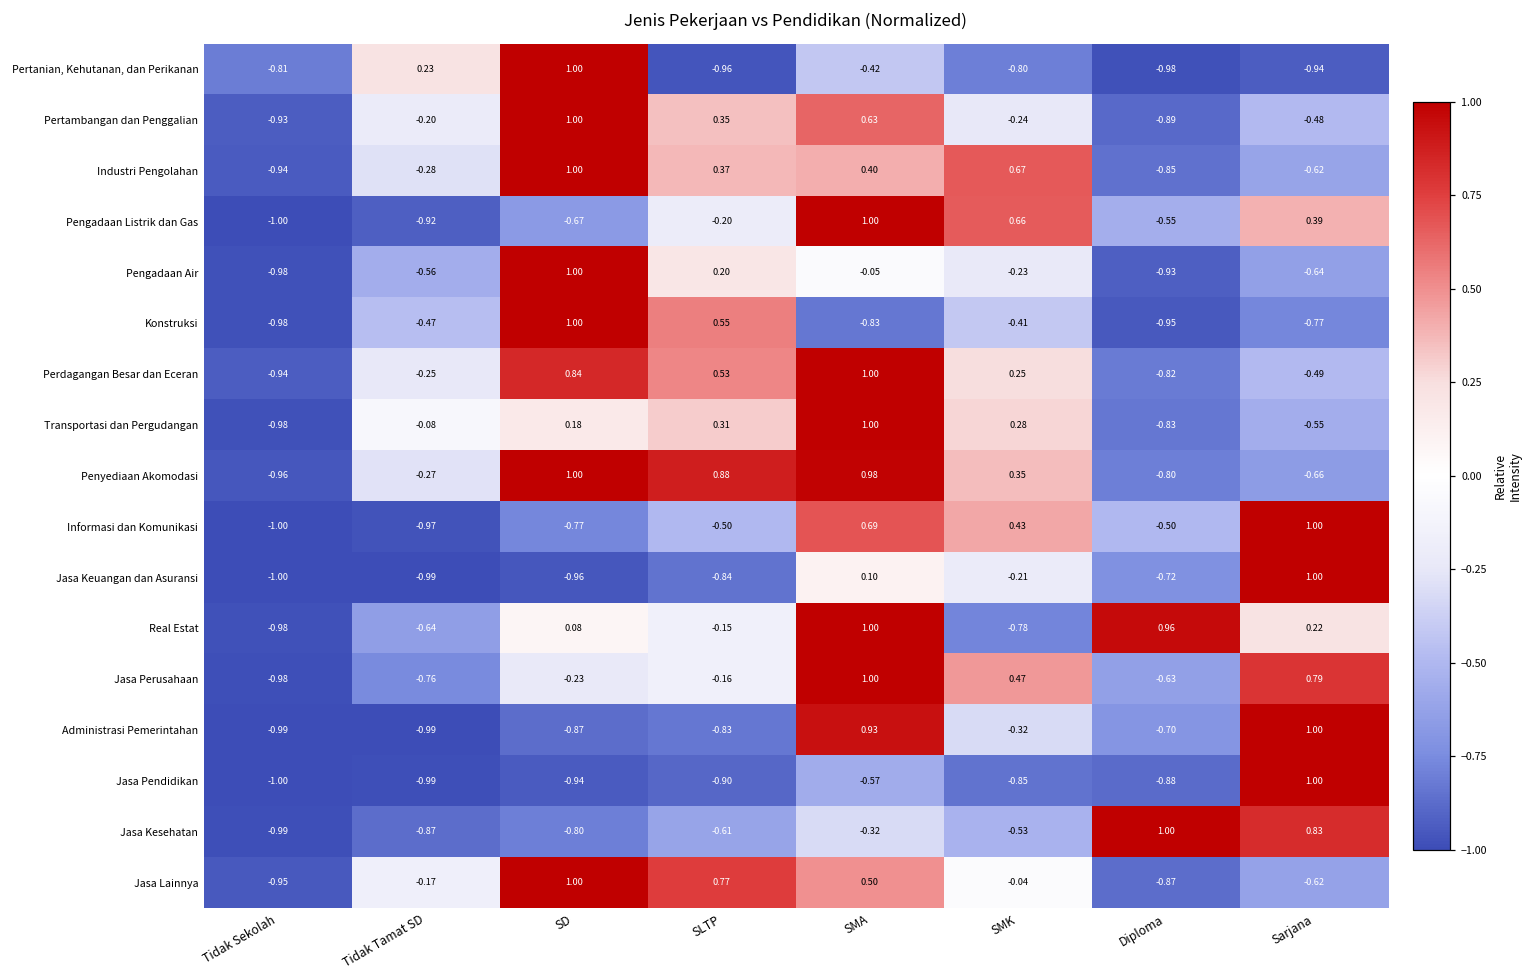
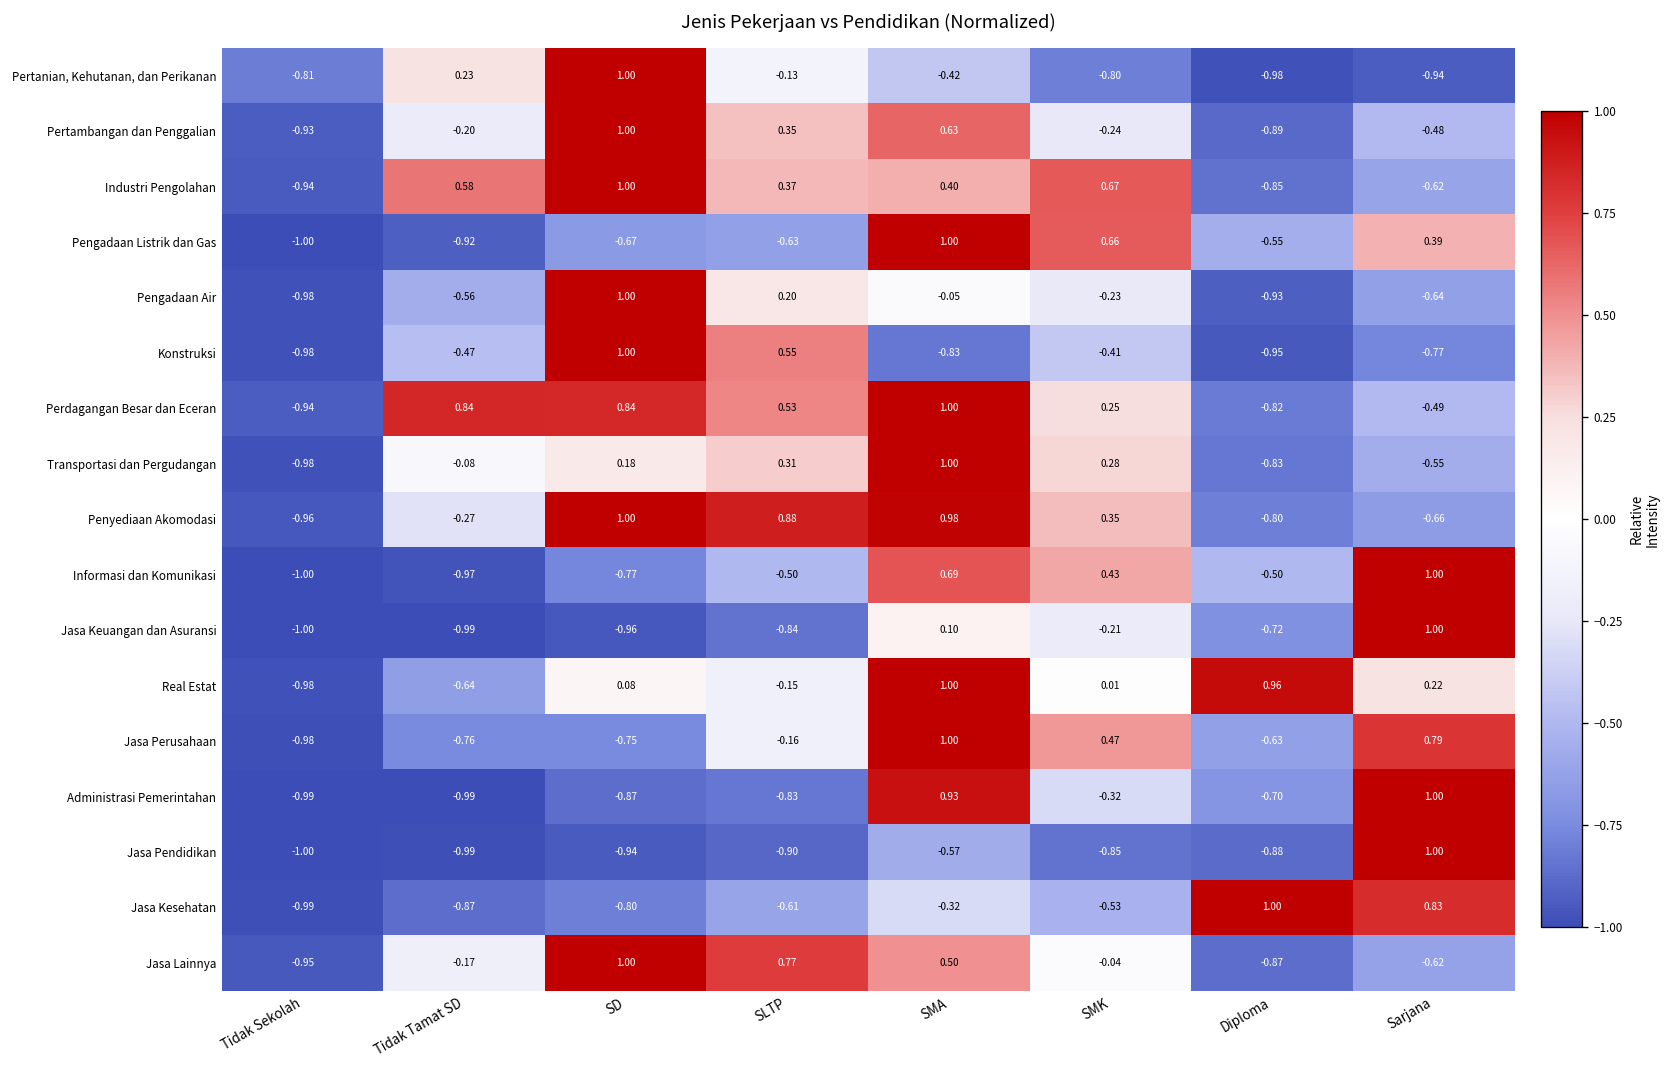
  {
    "Pertanian, Kehutanan, dan Perikanan": {
      "Tidak Sekolah": -0.81,
      "Tidak Tamat SD": 0.23,
      "SD": 1.00,
-     "SLTP": -0.96,
+     "SLTP": -0.13,
      "SMA": -0.42,
      "SMK": -0.80,
      "Diploma": -0.98,
      "Sarjana": -0.94
    },
    "Pertambangan dan Penggalian": {
      "Tidak Sekolah": -0.93,
      "Tidak Tamat SD": -0.20,
      "SD": 1.00,
      "SLTP": 0.35,
      "SMA": 0.63,
      "SMK": -0.24,
      "Diploma": -0.89,
      "Sarjana": -0.48
    },
    "Industri Pengolahan": {
      "Tidak Sekolah": -0.94,
-     "Tidak Tamat SD": -0.28,
+     "Tidak Tamat SD": 0.58,
      "SD": 1.00,
      "SLTP": 0.37,
      "SMA": 0.40,
      "SMK": 0.67,
      "Diploma": -0.85,
      "Sarjana": -0.62
    },
    "Pengadaan Listrik dan Gas": {
      "Tidak Sekolah": -1.00,
      "Tidak Tamat SD": -0.92,
      "SD": -0.67,
-     "SLTP": -0.20,
+     "SLTP": -0.63,
      "SMA": 1.00,
      "SMK": 0.66,
      "Diploma": -0.55,
      "Sarjana": 0.39
    },
    "Pengadaan Air": {
      "Tidak Sekolah": -0.98,
      "Tidak Tamat SD": -0.56,
      "SD": 1.00,
      "SLTP": 0.20,
      "SMA": -0.05,
      "SMK": -0.23,
      "Diploma": -0.93,
      "Sarjana": -0.64
    },
    "Konstruksi": {
      "Tidak Sekolah": -0.98,
      "Tidak Tamat SD": -0.47,
      "SD": 1.00,
      "SLTP": 0.55,
      "SMA": -0.83,
      "SMK": -0.41,
      "Diploma": -0.95,
      "Sarjana": -0.77
    },
    "Perdagangan Besar dan Eceran": {
      "Tidak Sekolah": -0.94,
-     "Tidak Tamat SD": -0.25,
+     "Tidak Tamat SD": 0.84,
      "SD": 0.84,
      "SLTP": 0.53,
      "SMA": 1.00,
      "SMK": 0.25,
      "Diploma": -0.82,
      "Sarjana": -0.49
    },
    "Transportasi dan Pergudangan": {
      "Tidak Sekolah": -0.98,
      "Tidak Tamat SD": -0.08,
      "SD": 0.18,
      "SLTP": 0.31,
      "SMA": 1.00,
      "SMK": 0.28,
      "Diploma": -0.83,
      "Sarjana": -0.55
    },
    "Penyediaan Akomodasi": {
      "Tidak Sekolah": -0.96,
      "Tidak Tamat SD": -0.27,
      "SD": 1.00,
      "SLTP": 0.88,
      "SMA": 0.98,
      "SMK": 0.35,
      "Diploma": -0.80,
      "Sarjana": -0.66
    },
    "Informasi dan Komunikasi": {
      "Tidak Sekolah": -1.00,
      "Tidak Tamat SD": -0.97,
      "SD": -0.77,
      "SLTP": -0.50,
      "SMA": 0.69,
      "SMK": 0.43,
      "Diploma": -0.50,
      "Sarjana": 1.00
    },
    "Jasa Keuangan dan Asuransi": {
      "Tidak Sekolah": -1.00,
      "Tidak Tamat SD": -0.99,
      "SD": -0.96,
      "SLTP": -0.84,
      "SMA": 0.10,
      "SMK": -0.21,
      "Diploma": -0.72,
      "Sarjana": 1.00
    },
    "Real Estat": {
      "Tidak Sekolah": -0.98,
      "Tidak Tamat SD": -0.64,
      "SD": 0.08,
      "SLTP": -0.15,
      "SMA": 1.00,
-     "SMK": -0.78,
+     "SMK": 0.01,
      "Diploma": 0.96,
      "Sarjana": 0.22
    },
    "Jasa Perusahaan": {
      "Tidak Sekolah": -0.98,
      "Tidak Tamat SD": -0.76,
-     "SD": -0.23,
+     "SD": -0.75,
      "SLTP": -0.16,
      "SMA": 1.00,
      "SMK": 0.47,
      "Diploma": -0.63,
      "Sarjana": 0.79
    },
    "Administrasi Pemerintahan": {
      "Tidak Sekolah": -0.99,
      "Tidak Tamat SD": -0.99,
      "SD": -0.87,
      "SLTP": -0.83,
      "SMA": 0.93,
      "SMK": -0.32,
      "Diploma": -0.70,
      "Sarjana": 1.00
    },
    "Jasa Pendidikan": {
      "Tidak Sekolah": -1.00,
      "Tidak Tamat SD": -0.99,
      "SD": -0.94,
      "SLTP": -0.90,
      "SMA": -0.57,
      "SMK": -0.85,
      "Diploma": -0.88,
      "Sarjana": 1.00
    },
    "Jasa Kesehatan": {
      "Tidak Sekolah": -0.99,
      "Tidak Tamat SD": -0.87,
      "SD": -0.80,
      "SLTP": -0.61,
      "SMA": -0.32,
      "SMK": -0.53,
      "Diploma": 1.00,
      "Sarjana": 0.83
    },
    "Jasa Lainnya": {
      "Tidak Sekolah": -0.95,
      "Tidak Tamat SD": -0.17,
      "SD": 1.00,
      "SLTP": 0.77,
      "SMA": 0.50,
      "SMK": -0.04,
      "Diploma": -0.87,
      "Sarjana": -0.62
    }
  }
